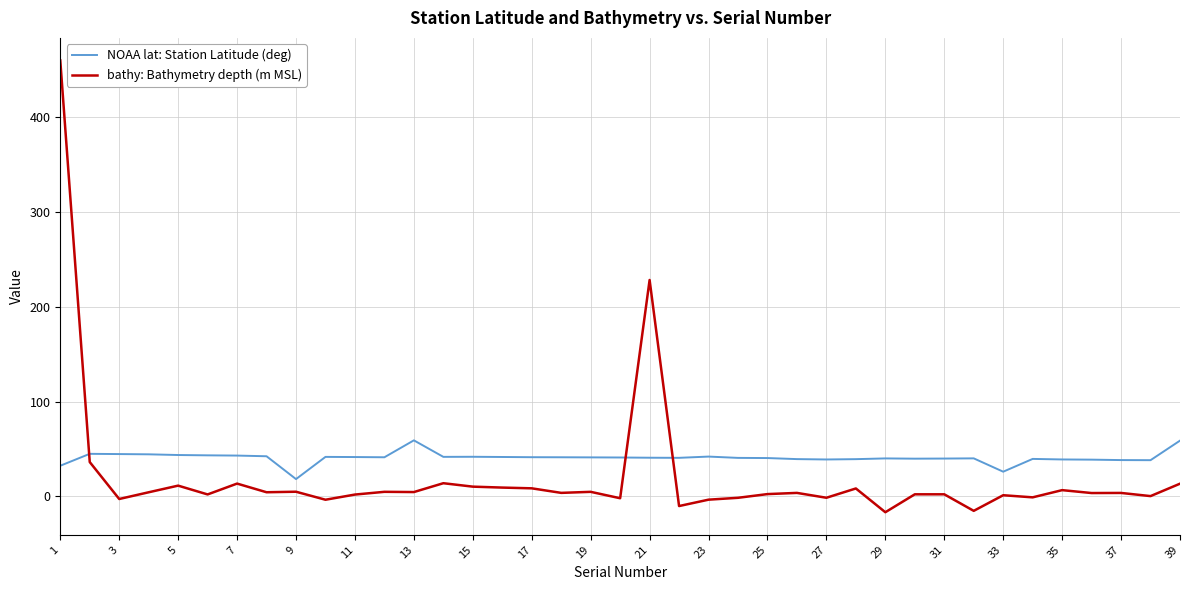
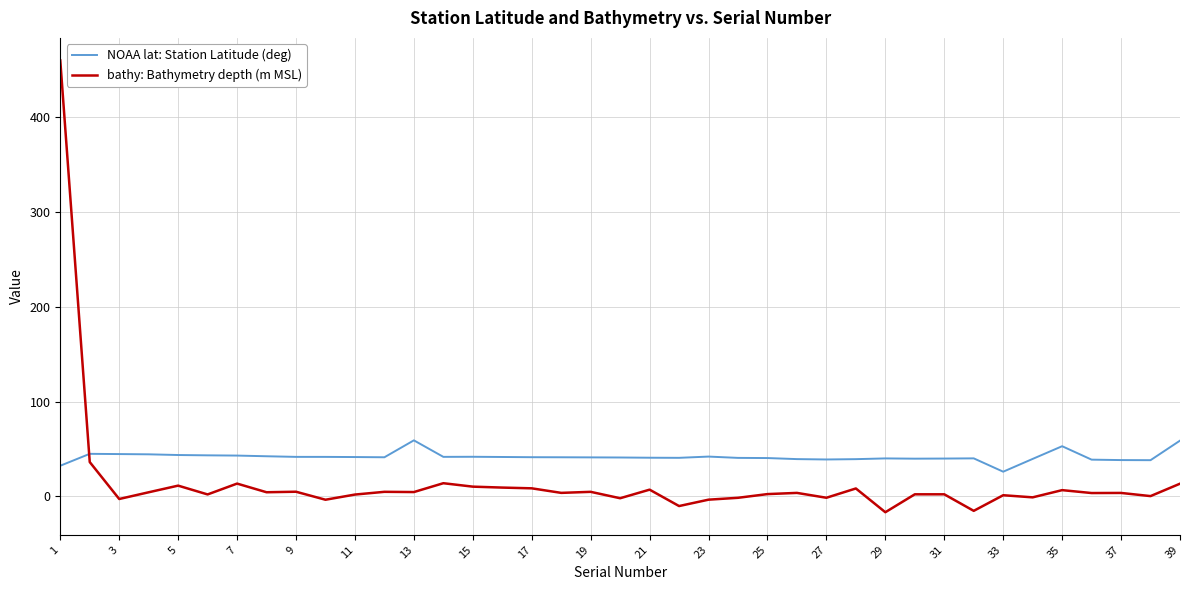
  {
    "NOAA lat: Station Latitude (deg)": {
      "1": 30,
      "3": 40,
      "5": 40,
      "7": 40,
-     "9": 20,
+     "9": 40,
      "11": 40,
      "13": 60,
      "15": 40,
      "17": 40,
      "19": 40,
      "21": 40,
      "23": 40,
      "25": 40,
      "27": 40,
      "29": 40,
      "31": 40,
      "33": 30,
-     "35": 40,
+     "35": 50,
      "37": 40,
      "39": 60
    },
    "bathy: Bathymetry depth (m MSL)": {
      "1": 460,
      "3": 0,
      "5": 10,
      "7": 10,
      "9": 0,
      "11": 0,
      "13": 0,
      "15": 10,
      "17": 10,
      "19": 0,
-     "21": 230,
+     "21": 10,
      "23": 0,
      "25": 0,
      "27": 0,
      "29": -20,
      "31": 0,
      "33": 0,
      "35": 10,
      "37": 0,
      "39": 10
    }
  }
